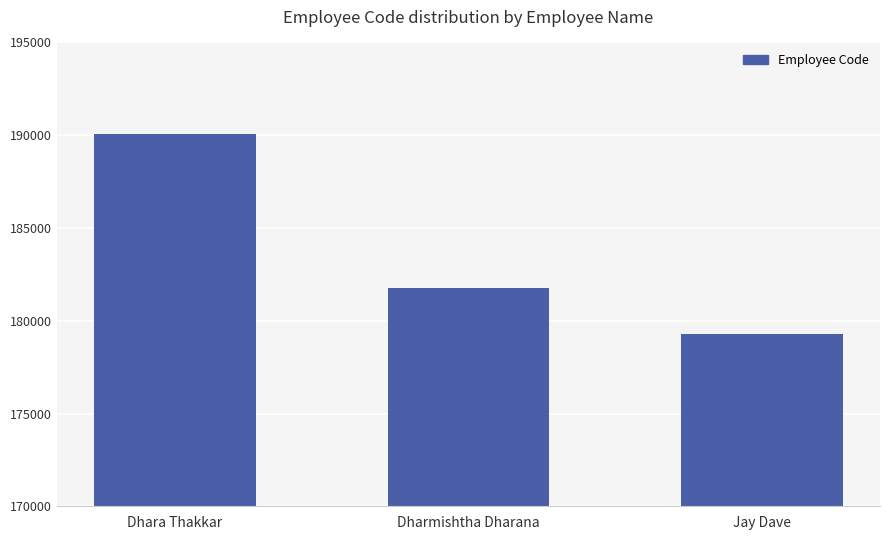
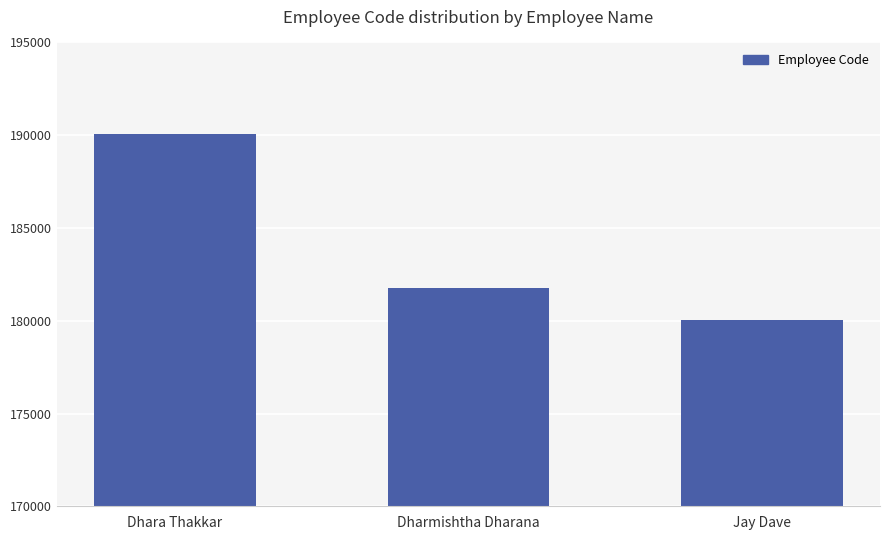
  {
    "Dhara Thakkar": 190100,
    "Dharmishtha Dharana": 181800,
-   "Jay Dave": 179300
+   "Jay Dave": 180000
  }
